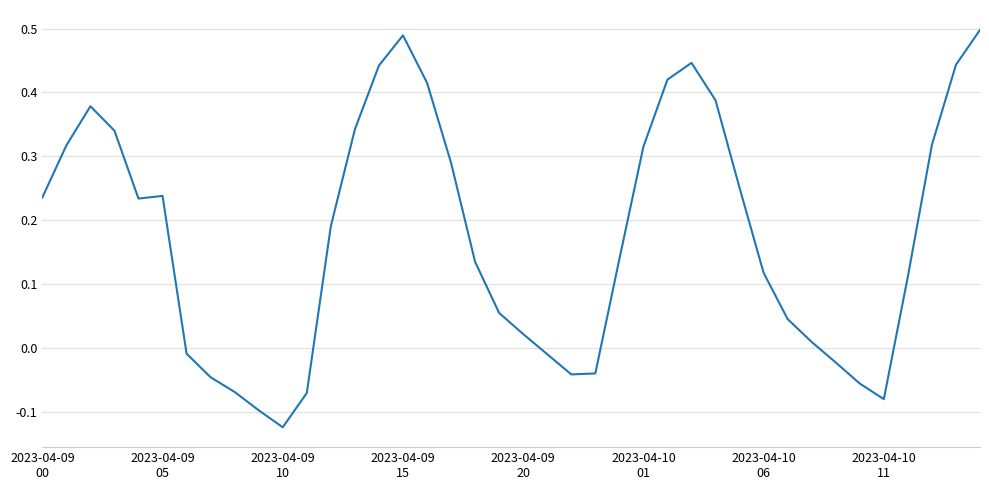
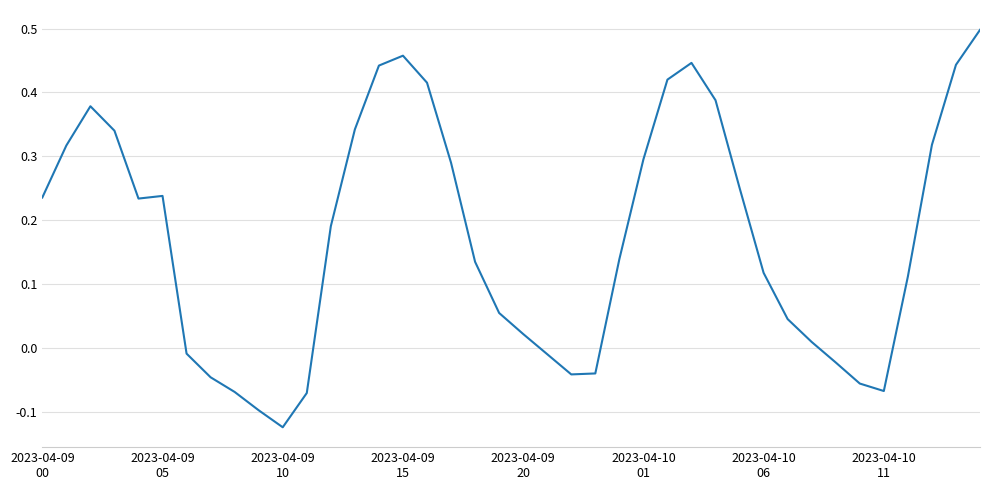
  {
    "2023-04-09 00": 0.24,
    "2023-04-09 05": 0.24,
    "2023-04-09 10": -0.12,
-   "2023-04-09 15": 0.49,
+   "2023-04-09 15": 0.46,
    "2023-04-09 20": 0.02,
-   "2023-04-10 01": 0.31,
+   "2023-04-10 01": 0.30,
    "2023-04-10 06": 0.12,
-   "2023-04-10 11": -0.08
+   "2023-04-10 11": -0.07
  }
